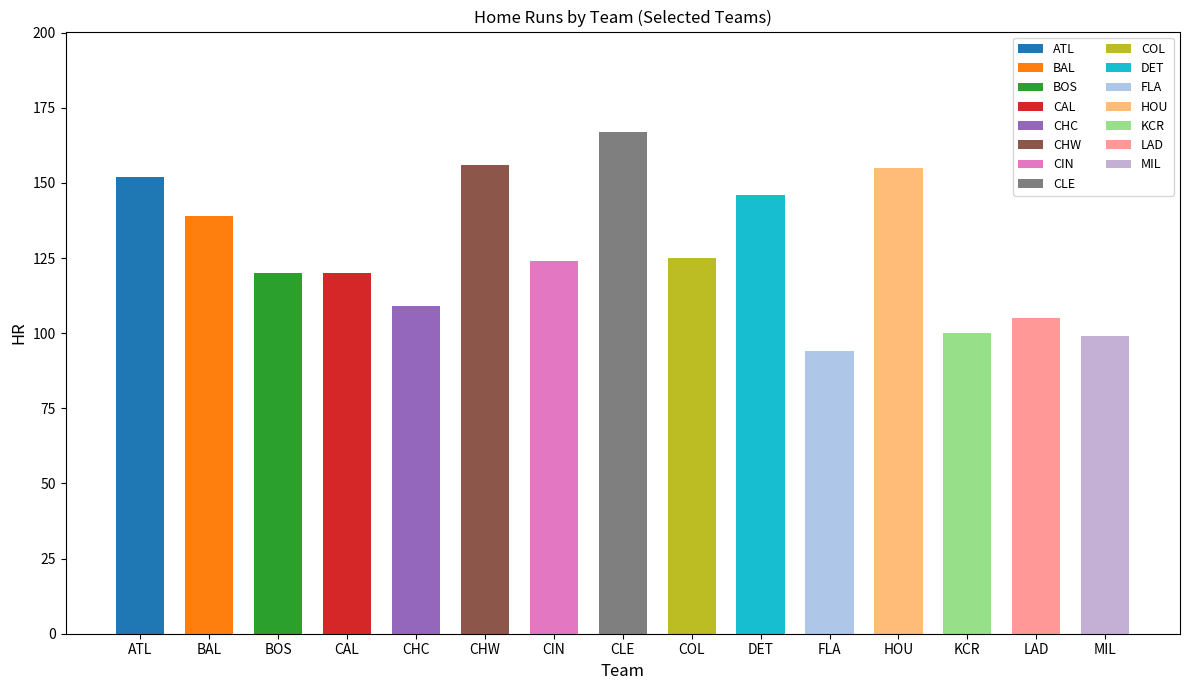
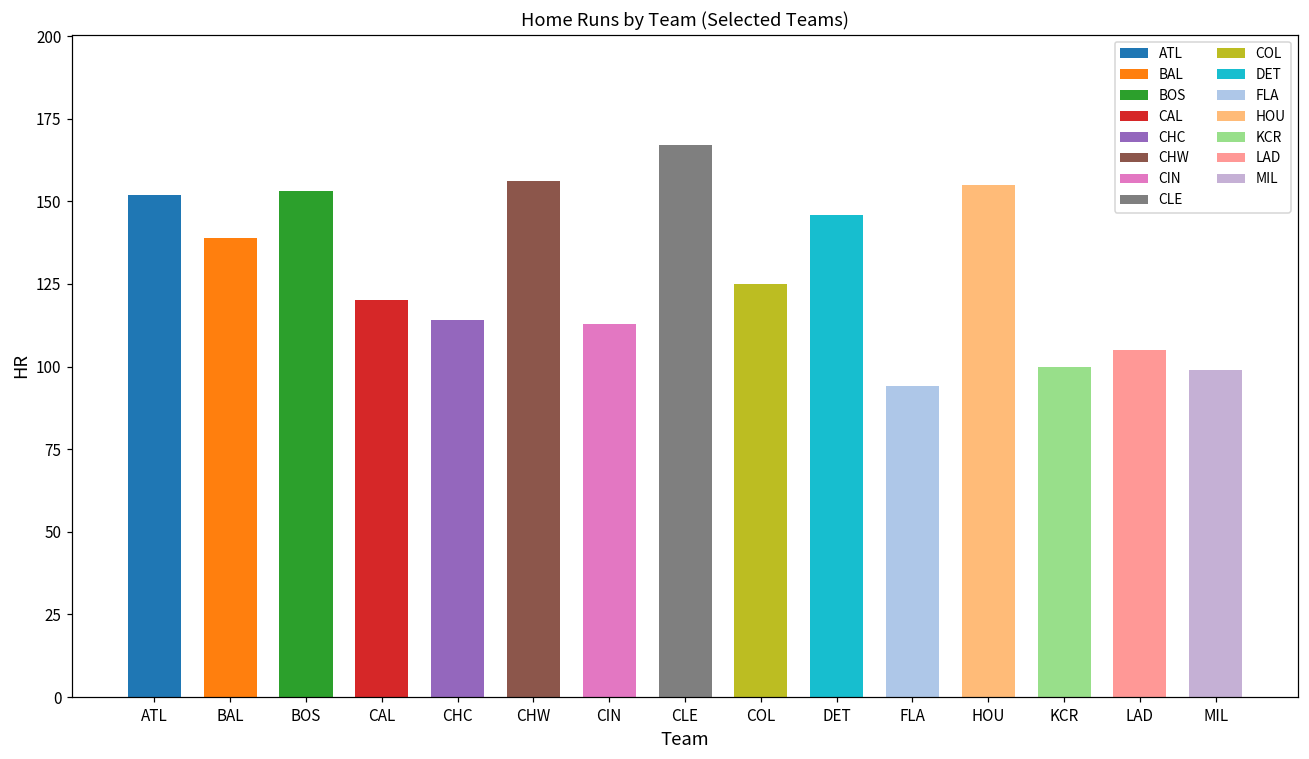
  {
    "ATL": 152,
    "BAL": 139,
-   "BOS": 120,
+   "BOS": 153,
    "CAL": 120,
-   "CHC": 109,
+   "CHC": 114,
    "CHW": 156,
-   "CIN": 124,
+   "CIN": 113,
    "CLE": 167,
    "COL": 125,
    "DET": 146,
    "FLA": 94,
    "HOU": 155,
    "KCR": 100,
    "LAD": 105,
    "MIL": 99
  }
